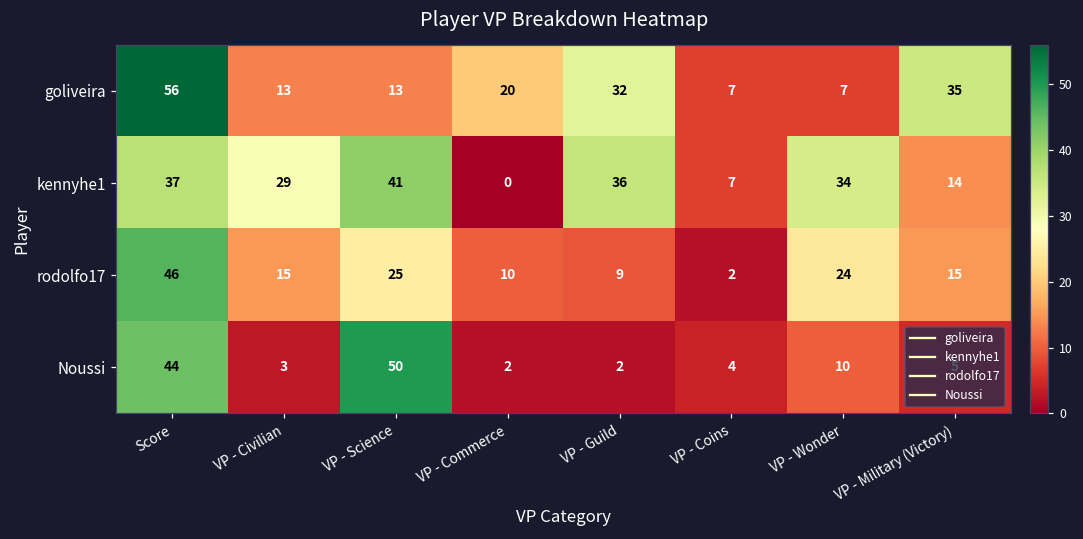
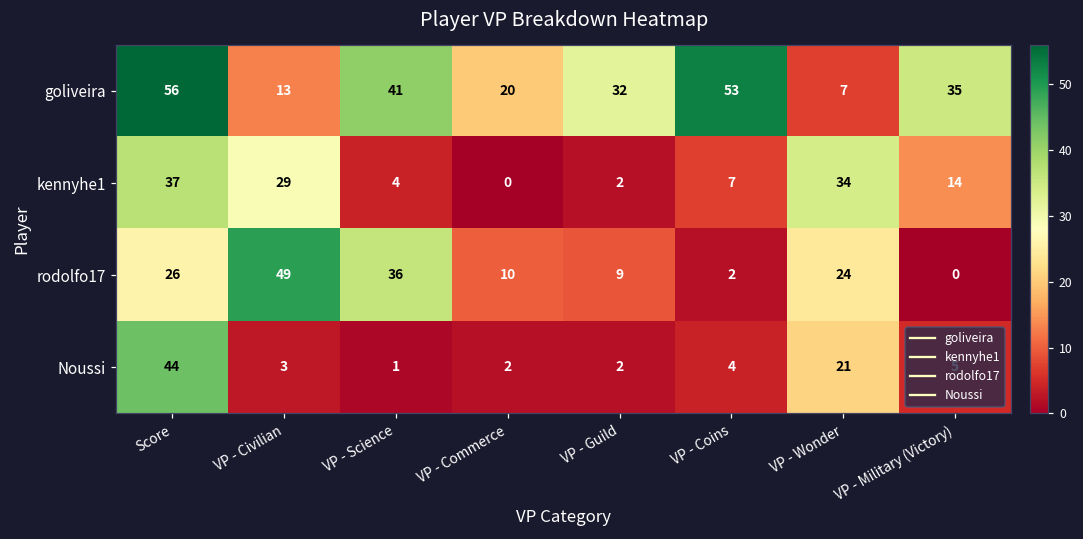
  {
    "goliveira": {
      "Score": 56,
      "VP - Civilian": 13,
-     "VP - Science": 13,
+     "VP - Science": 41,
      "VP - Commerce": 20,
      "VP - Guild": 32,
-     "VP - Coins": 7,
+     "VP - Coins": 53,
      "VP - Wonder": 7,
      "VP - Military (Victory)": 35
    },
    "kennyhe1": {
      "Score": 37,
      "VP - Civilian": 29,
-     "VP - Science": 41,
+     "VP - Science": 4,
      "VP - Commerce": 0,
-     "VP - Guild": 36,
+     "VP - Guild": 2,
      "VP - Coins": 7,
      "VP - Wonder": 34,
      "VP - Military (Victory)": 14
    },
    "rodolfo17": {
-     "Score": 46,
-     "VP - Civilian": 15,
-     "VP - Science": 25,
+     "Score": 26,
+     "VP - Civilian": 49,
+     "VP - Science": 36,
      "VP - Commerce": 10,
      "VP - Guild": 9,
      "VP - Coins": 2,
      "VP - Wonder": 24,
-     "VP - Military (Victory)": 15
+     "VP - Military (Victory)": 0
    },
    "Noussi": {
      "Score": 44,
      "VP - Civilian": 3,
-     "VP - Science": 50,
+     "VP - Science": 1,
      "VP - Commerce": 2,
      "VP - Guild": 2,
      "VP - Coins": 4,
-     "VP - Wonder": 10
+     "VP - Wonder": 21
    }
  }
